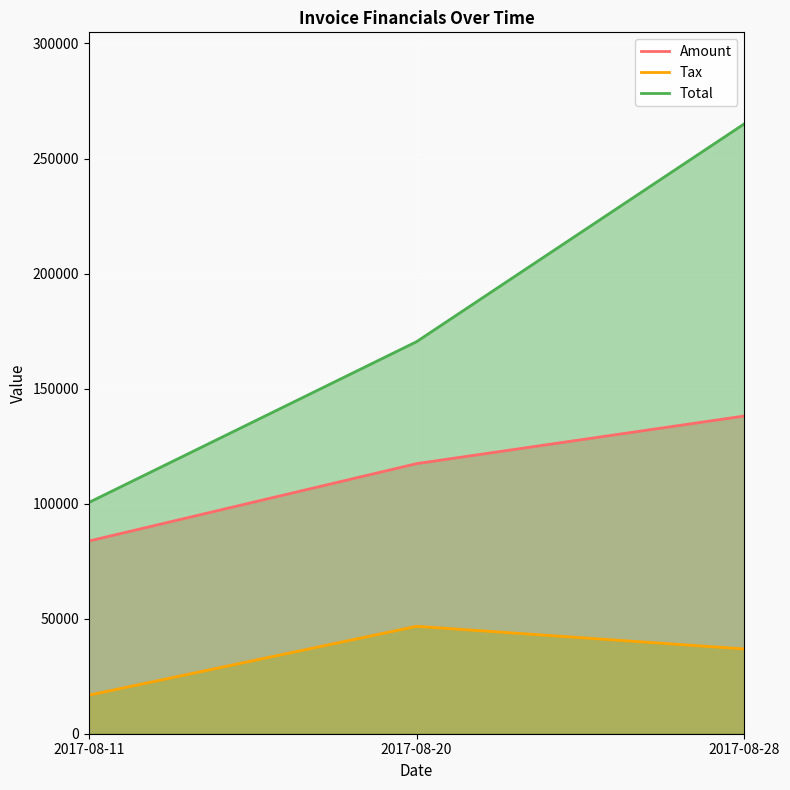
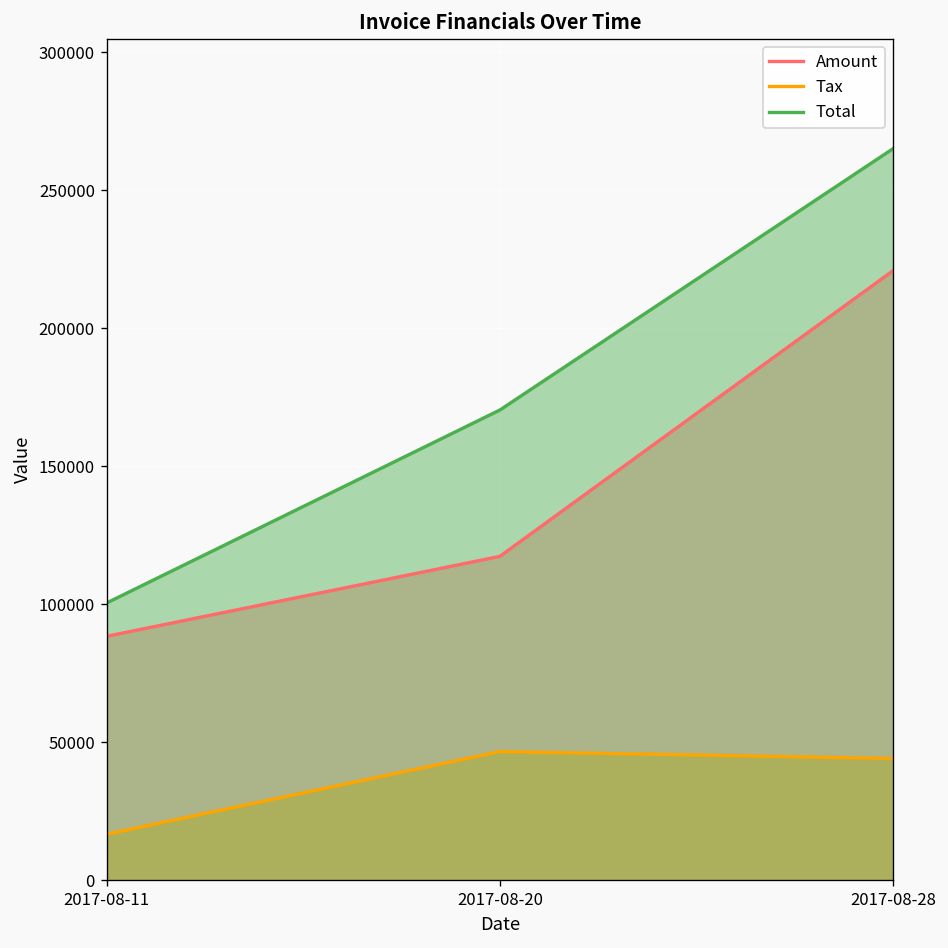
  {
    "Amount": {
-     "2017-08-11": 84000,
+     "2017-08-11": 88000,
      "2017-08-20": 117000,
-     "2017-08-28": 138000
+     "2017-08-28": 221000
    },
    "Tax": {
      "2017-08-11": 17000,
      "2017-08-20": 47000,
-     "2017-08-28": 37000
+     "2017-08-28": 44000
    },
    "Total": {
      "2017-08-11": 100000,
      "2017-08-20": 170000,
      "2017-08-28": 265000
    }
  }
